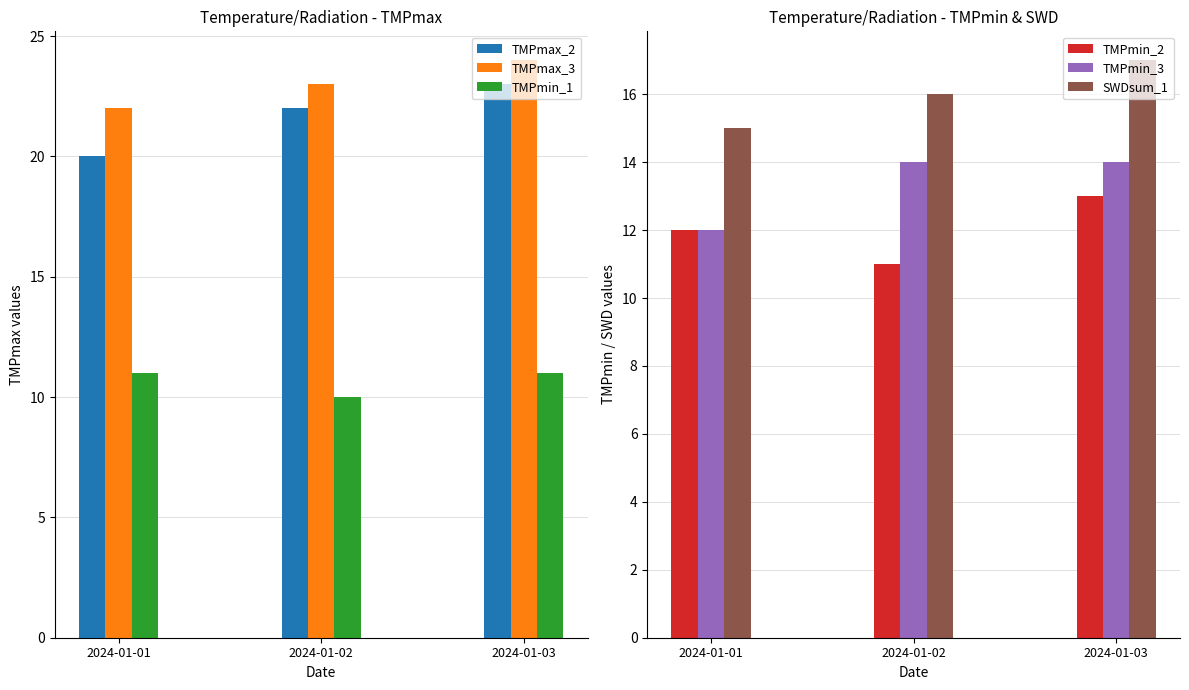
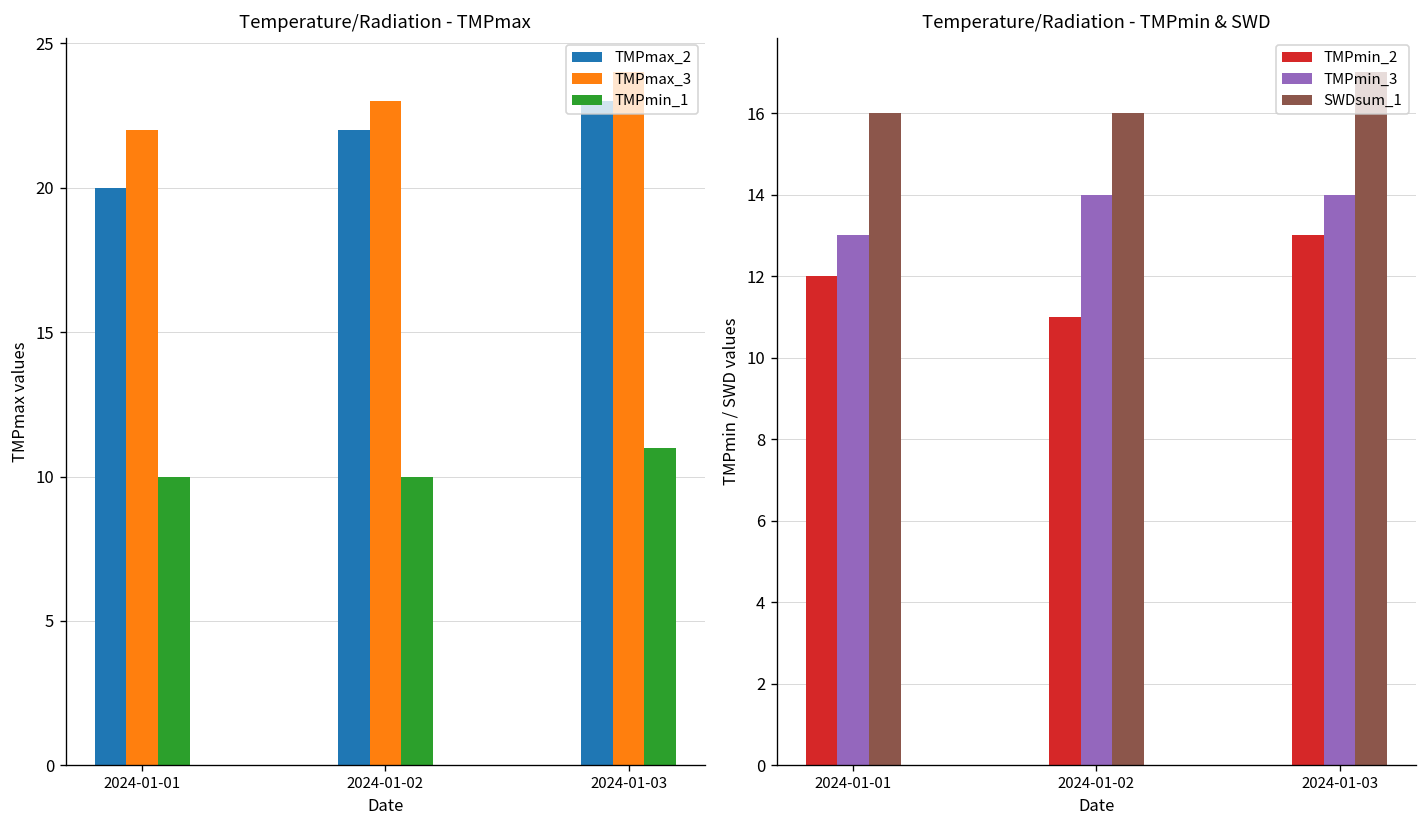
  {
    "Temperature/Radiation - TMPmax": {
      "TMPmax_2": {
        "2024-01-01": 20,
        "2024-01-02": 22
      },
      "TMPmax_3": {
        "2024-01-01": 22,
        "2024-01-02": 23
      },
      "TMPmin_1": {
-       "2024-01-01": 11,
+       "2024-01-01": 10,
        "2024-01-02": 10,
        "2024-01-03": 11
      }
    },
    "Temperature/Radiation - TMPmin & SWD": {
      "TMPmin_2": {
        "2024-01-01": 12,
        "2024-01-02": 11,
        "2024-01-03": 13
      },
      "TMPmin_3": {
-       "2024-01-01": 12,
+       "2024-01-01": 13,
        "2024-01-02": 14,
        "2024-01-03": 14
      },
      "SWDsum_1": {
-       "2024-01-01": 15,
+       "2024-01-01": 16,
        "2024-01-02": 16
      }
    }
  }
